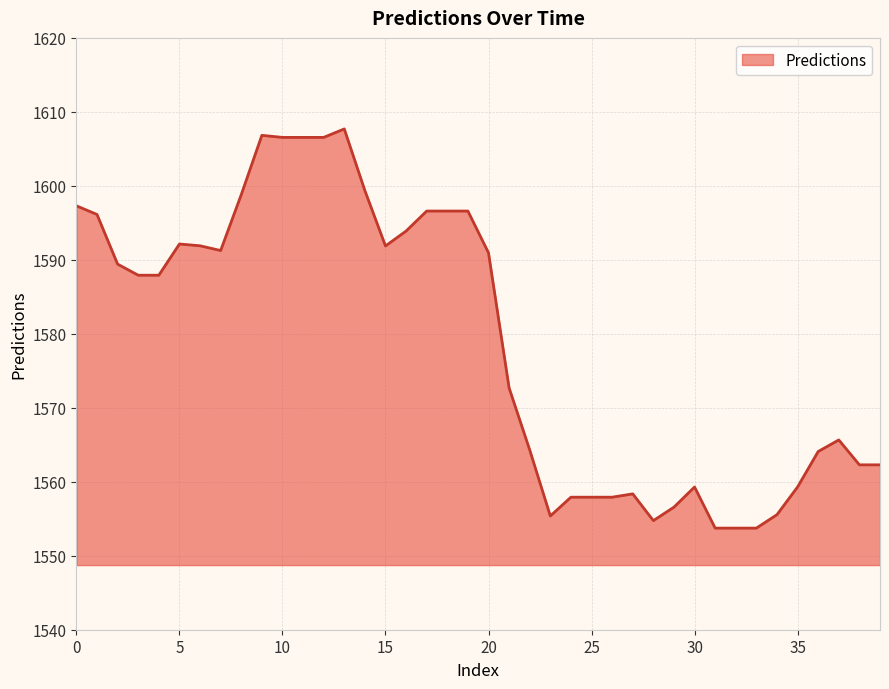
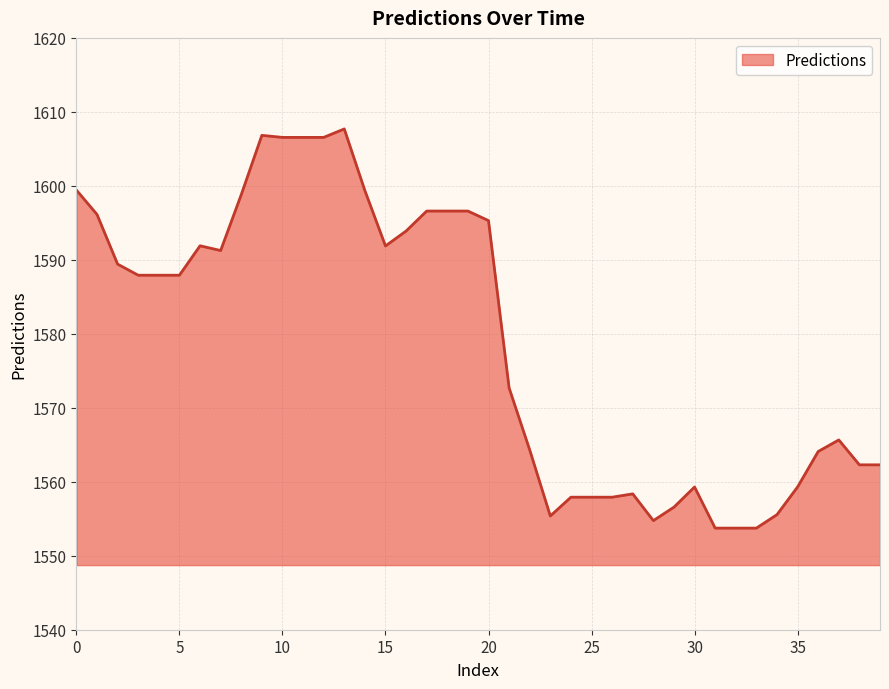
  {
-   "0": 1597,
-   "5": 1592,
+   "0": 1599,
+   "5": 1588,
    "10": 1607,
    "15": 1592,
-   "20": 1591,
+   "20": 1595,
    "25": 1558,
    "30": 1559,
    "35": 1559
  }
